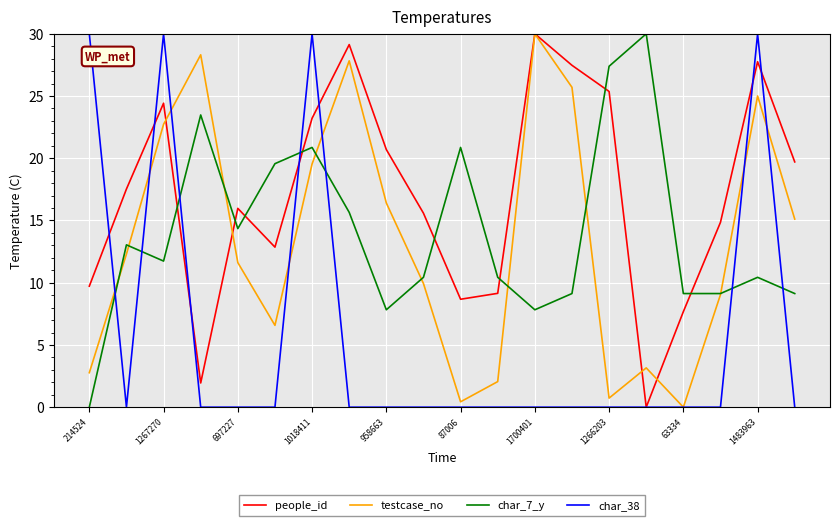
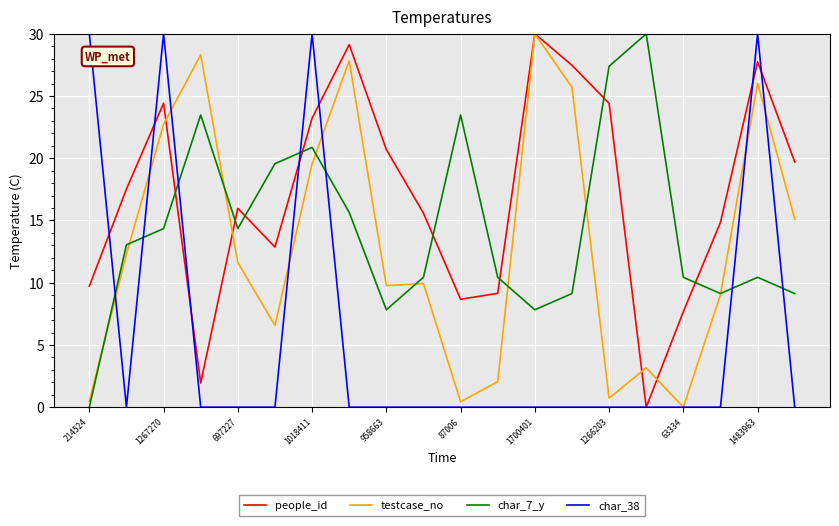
  {
    "people_id": {
      "214524": 9.7,
      "1267270": 24.4,
      "697227": 16.0,
      "1018411": 23.2,
      "958663": 20.7,
      "87006": 8.7,
-     "1266203": 25.4,
+     "1266203": 24.4,
      "63334": 7.7,
      "1483963": 27.8
    },
    "testcase_no": {
-     "214524": 2.8,
+     "214524": 0.5,
      "1267270": 22.7,
      "697227": 11.6,
      "1018411": 19.5,
-     "958663": 16.4,
+     "958663": 9.8,
      "87006": 0.4,
      "1266203": 0.7,
-     "1483963": 25.0
+     "1483963": 26.0
    },
    "char_7_y": {
      "214524": 0.0,
-     "1267270": 11.7,
+     "1267270": 14.3,
      "697227": 14.3,
      "1018411": 20.9,
      "958663": 7.8,
-     "87006": 20.9,
+     "87006": 23.5,
      "1700401": 7.8,
      "1266203": 27.4,
-     "63334": 9.1,
+     "63334": 10.4,
      "1483963": 10.4
    },
    "char_38": {
      "214524": 30.0,
      "1267270": 30.0,
      "697227": 0.0,
      "1018411": 30.0,
      "958663": 0.0,
      "87006": 0.0,
      "1700401": 0.0,
      "1266203": 0.0,
      "1483963": 30.0
    }
  }
